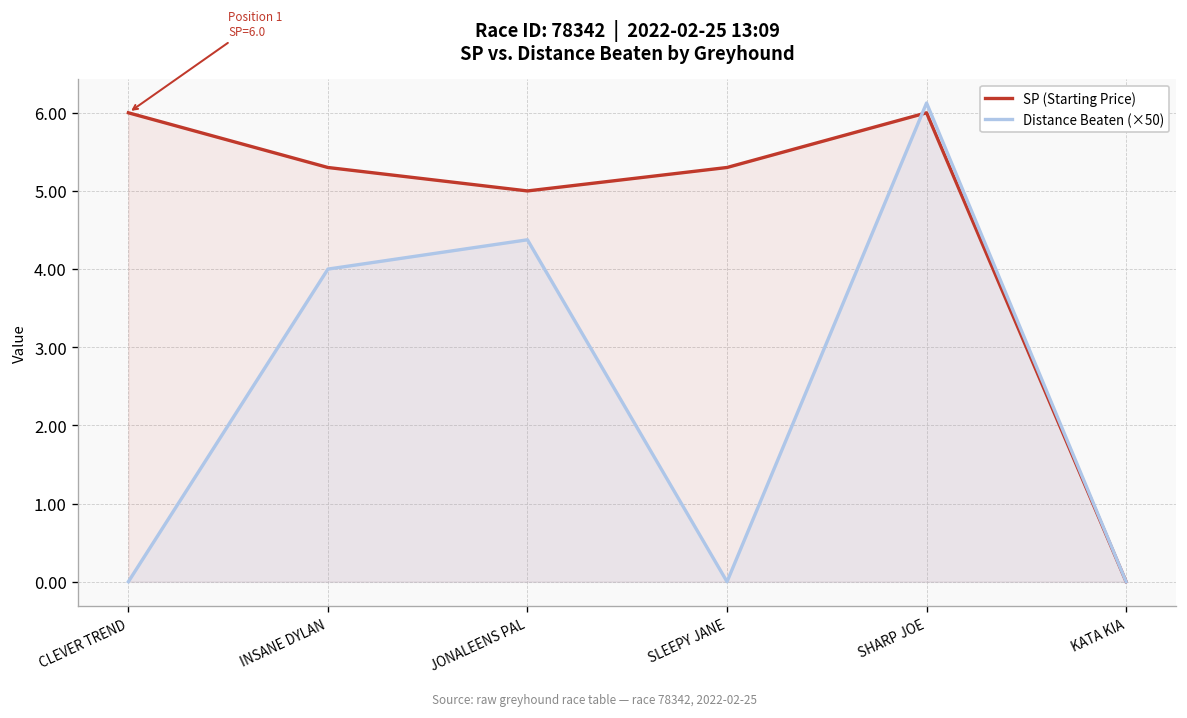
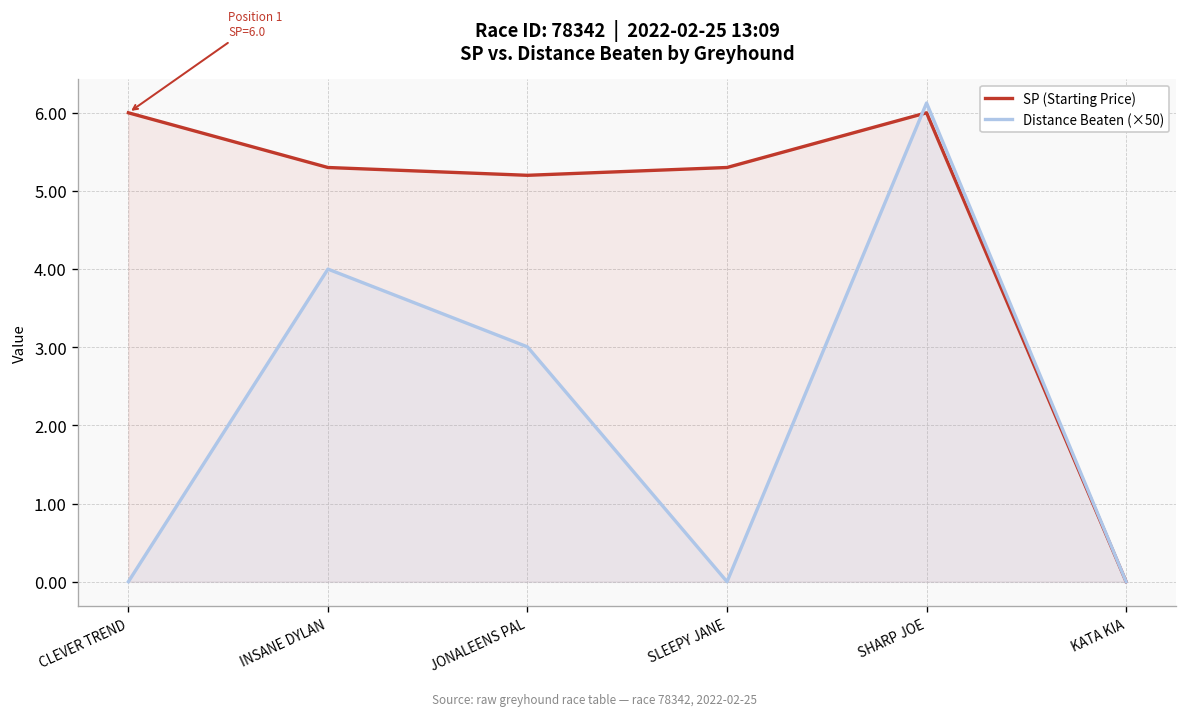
  {
    "SP (Starting Price)": {
      "INSANE DYLAN": 5.3,
-     "JONALEENS PAL": 5.0,
+     "JONALEENS PAL": 5.2,
      "SLEEPY JANE": 5.3,
      "SHARP JOE": 6.0
    },
    "Distance Beaten (×50)": {
      "CLEVER TREND": 0.0,
      "INSANE DYLAN": 4.0,
-     "JONALEENS PAL": 4.4,
+     "JONALEENS PAL": 3.0,
      "SLEEPY JANE": 0.0,
      "SHARP JOE": 6.1
    }
  }
